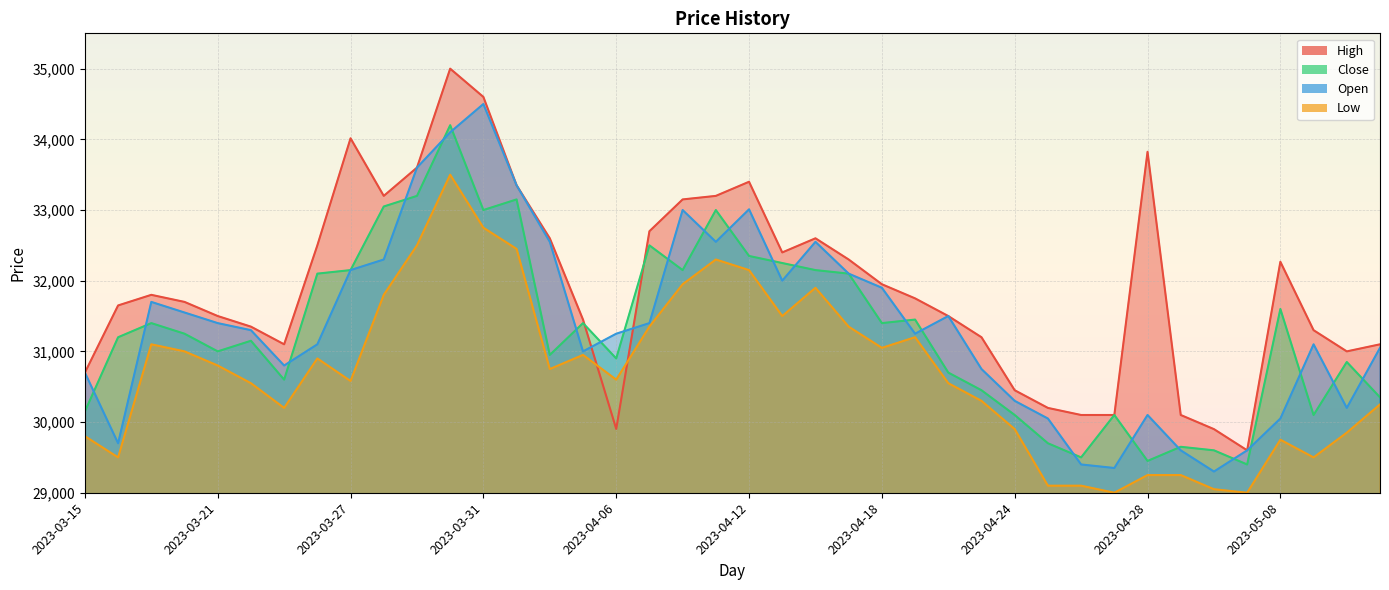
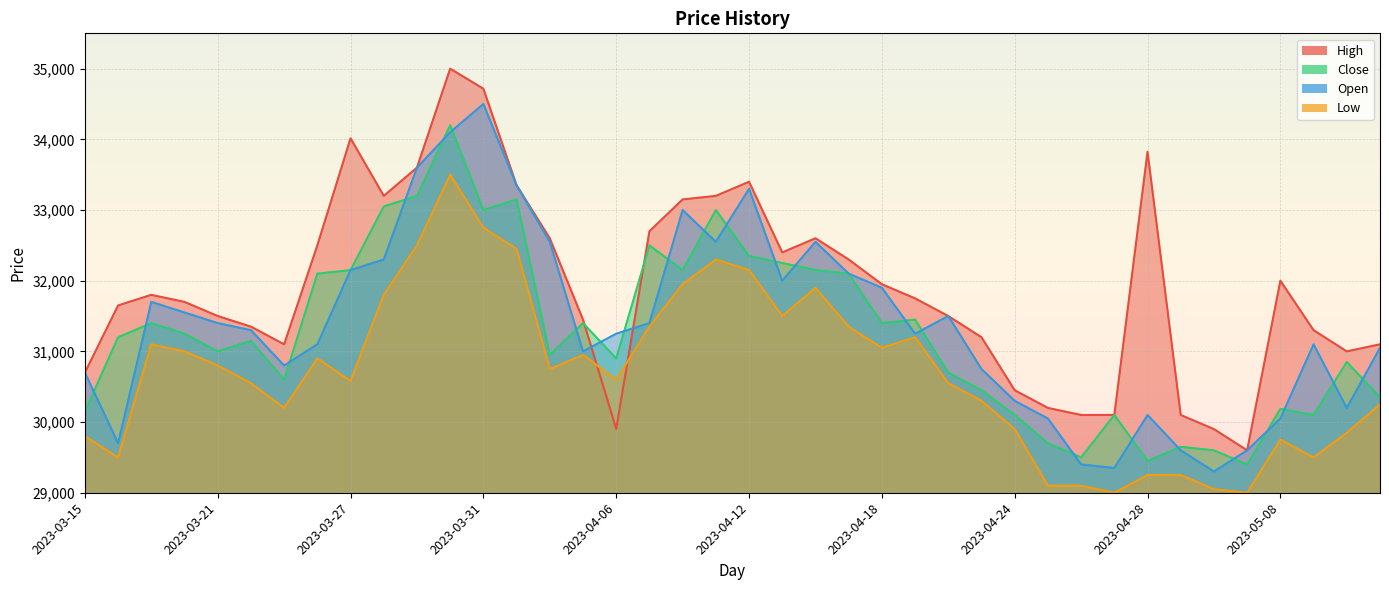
  {
    "High": {
      "2023-03-21": "31,500",
      "2023-03-27": "34,000",
-     "2023-03-31": "34,600",
+     "2023-03-31": "34,700",
      "2023-04-06": "29,900",
      "2023-04-12": "33,400",
      "2023-04-18": "32,000",
      "2023-04-24": "30,500",
      "2023-04-28": "33,800",
-     "2023-05-08": "32,300"
+     "2023-05-08": "32,000"
    },
    "Close": {
      "2023-03-15": "30,200",
      "2023-03-21": "31,000",
      "2023-03-31": "33,000",
      "2023-04-06": "30,900",
      "2023-04-12": "32,400",
      "2023-04-18": "31,400",
      "2023-04-24": "30,100",
      "2023-04-28": "29,500",
-     "2023-05-08": "31,600"
+     "2023-05-08": "30,200"
    },
    "Open": {
      "2023-03-21": "31,400",
      "2023-03-31": "34,500",
      "2023-04-06": "31,300",
-     "2023-04-12": "33,000",
+     "2023-04-12": "33,300",
      "2023-04-18": "31,900",
      "2023-04-24": "30,300",
      "2023-04-28": "30,100",
      "2023-05-08": "30,100"
    },
    "Low": {
      "2023-03-15": "29,800",
      "2023-03-21": "30,800",
      "2023-03-27": "30,600",
      "2023-03-31": "32,800",
      "2023-04-06": "30,600",
      "2023-04-12": "32,200",
      "2023-04-18": "31,100",
      "2023-04-24": "29,900",
      "2023-04-28": "29,300",
      "2023-05-08": "29,800"
    }
  }
